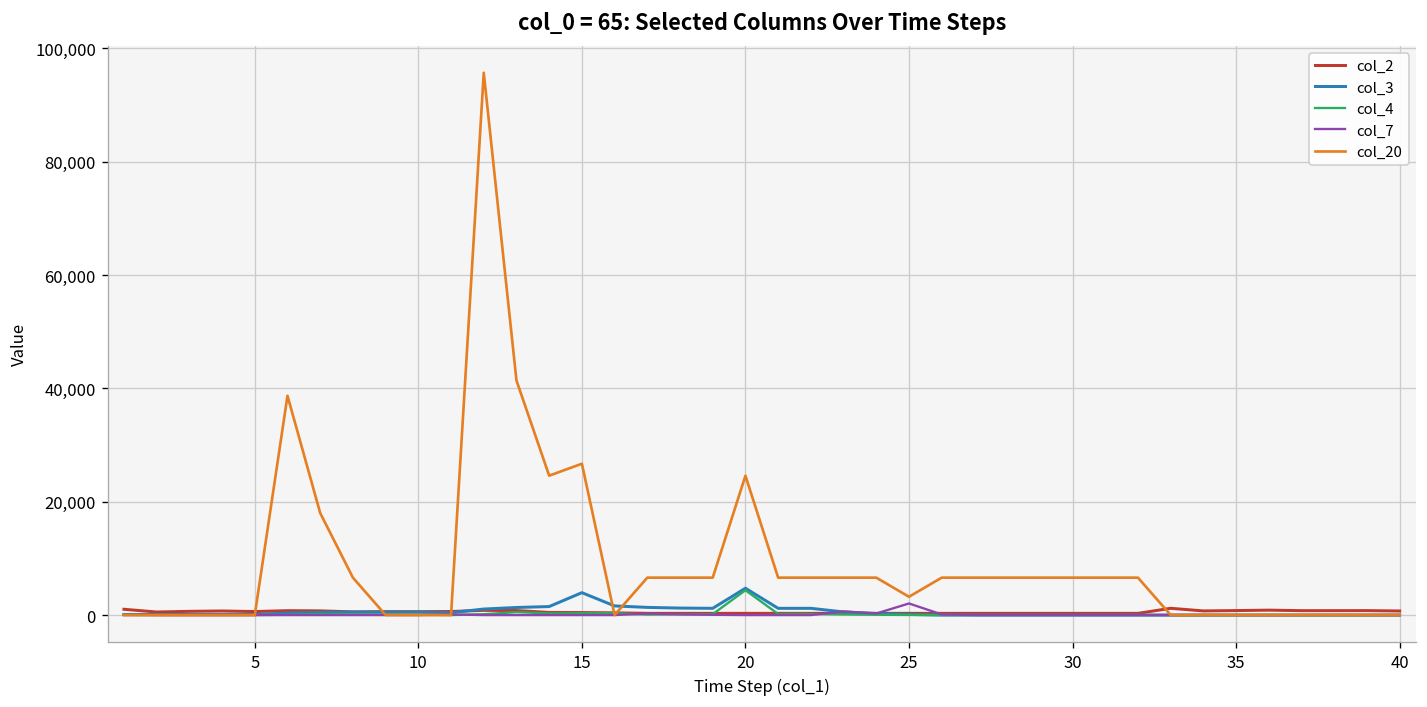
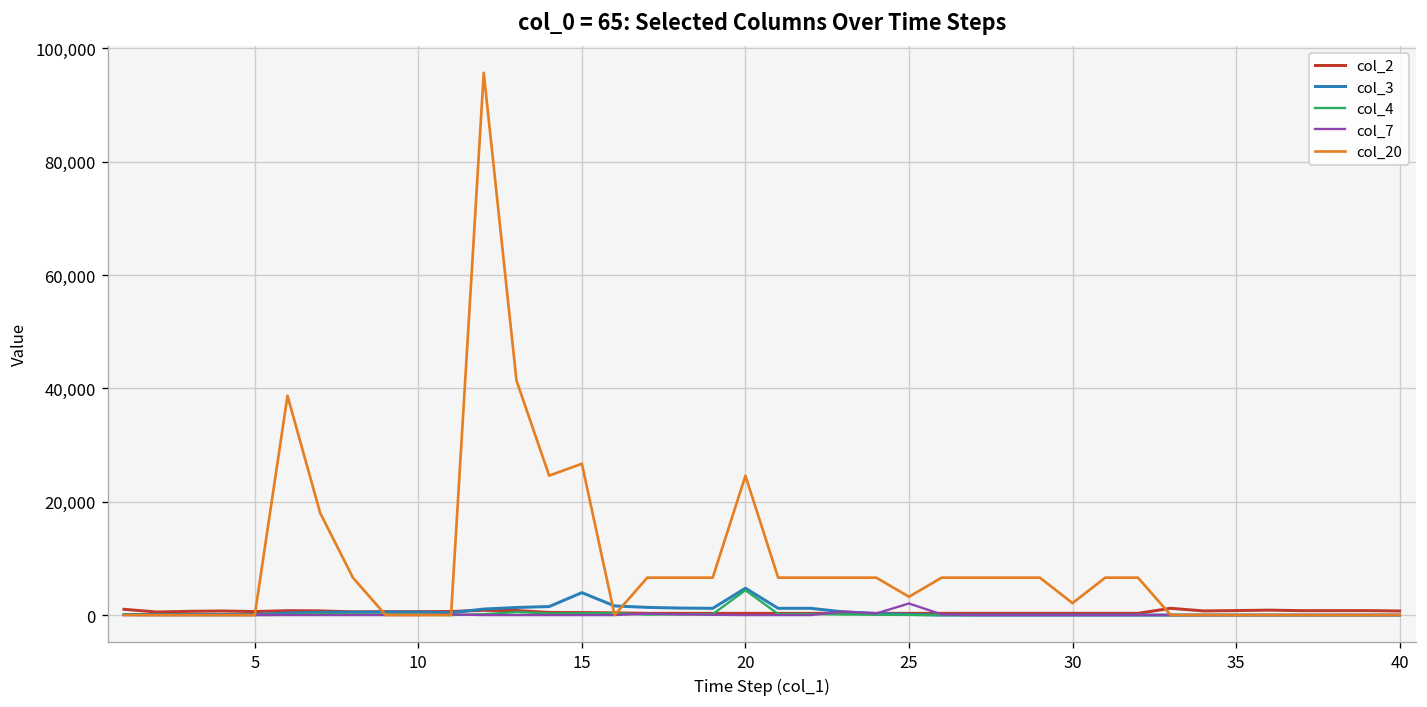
  {
    "col_2": {
      "35": "1,000",
      "40": "1,000"
    },
    "col_3": {
      "15": "4,000"
    },
    "col_7": {
      "25": "2,000"
    },
    "col_20": {
      "15": "27,000",
      "20": "25,000",
      "25": "3,000",
-     "30": "7,000"
+     "30": "2,000"
    }
  }
